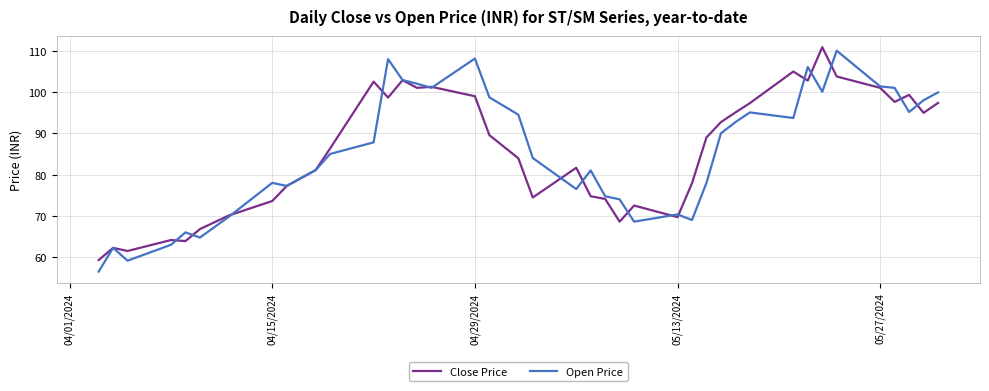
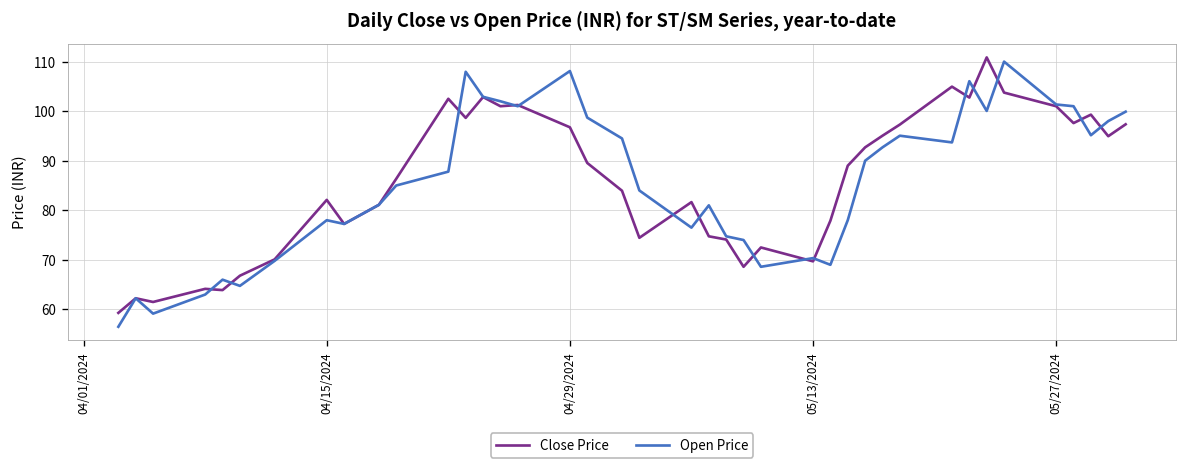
  {
    "Close Price": {
-     "04/15/2024": 74,
-     "04/29/2024": 99,
+     "04/15/2024": 82,
+     "04/29/2024": 97,
      "05/13/2024": 70
    },
    "Open Price": {
      "04/15/2024": 78,
      "04/29/2024": 108,
      "05/13/2024": 70
    }
  }
